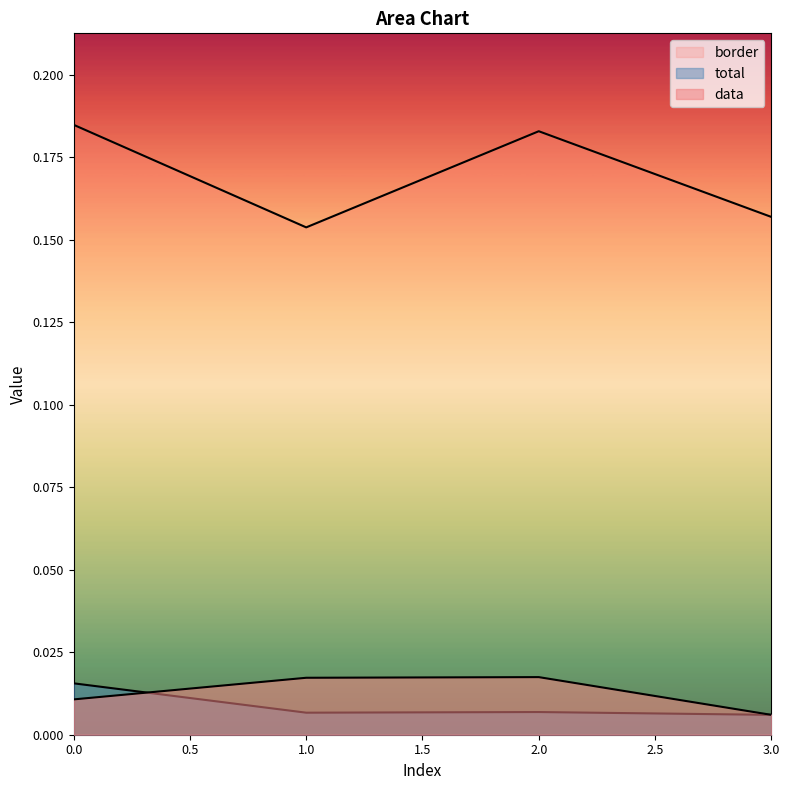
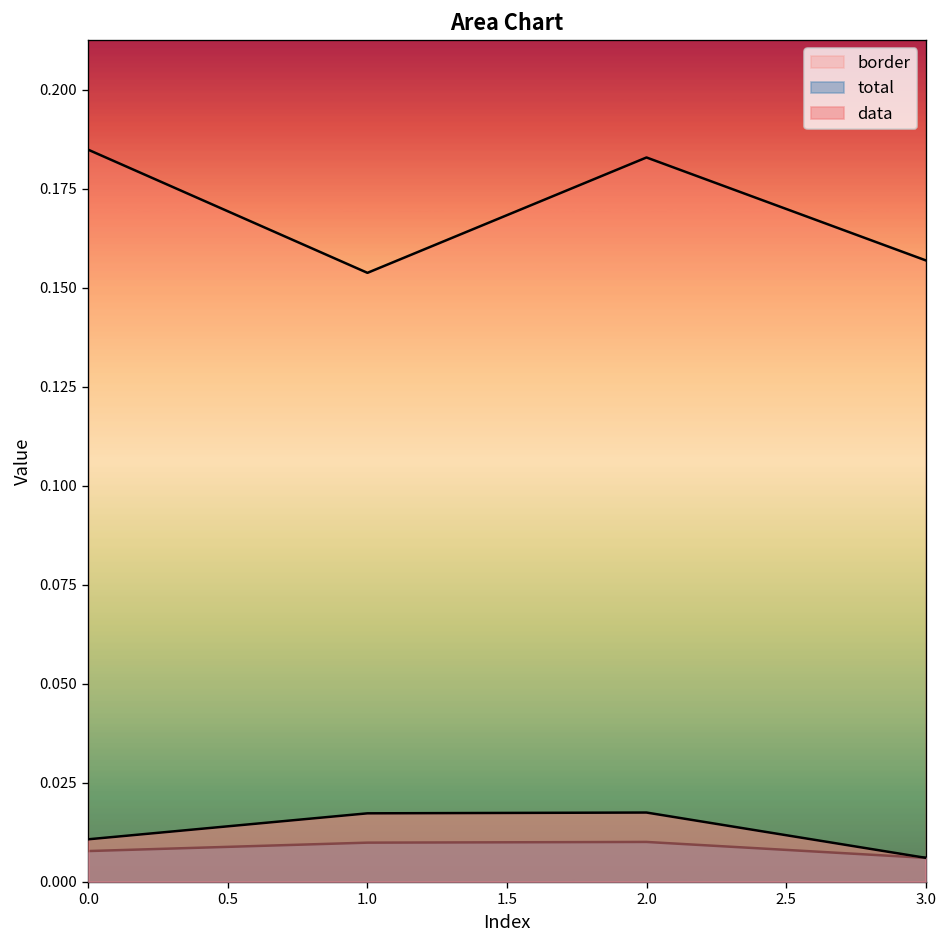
  {
    "total": {
-     "0.0": 0.016,
-     "1.0": 0.007,
-     "2.0": 0.007
+     "0.0": 0.008,
+     "1.0": 0.010,
+     "2.0": 0.010
    }
  }
